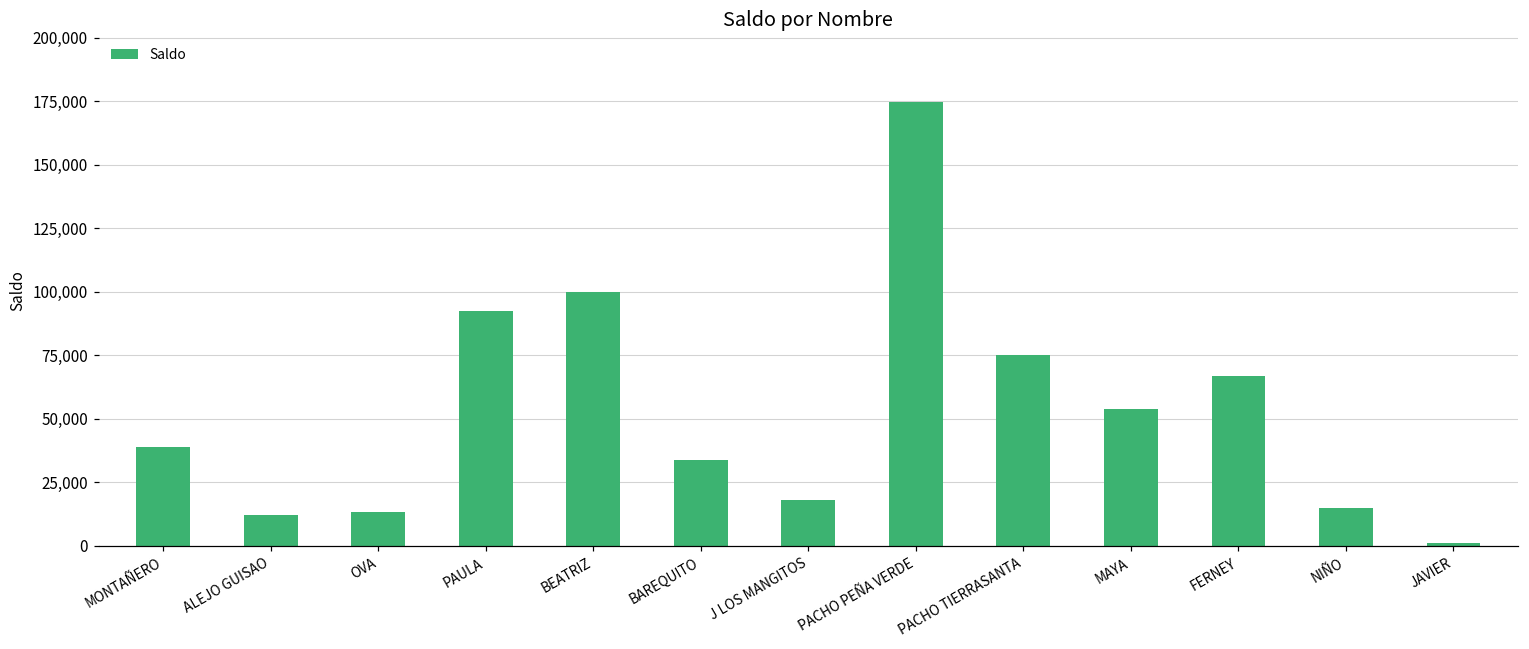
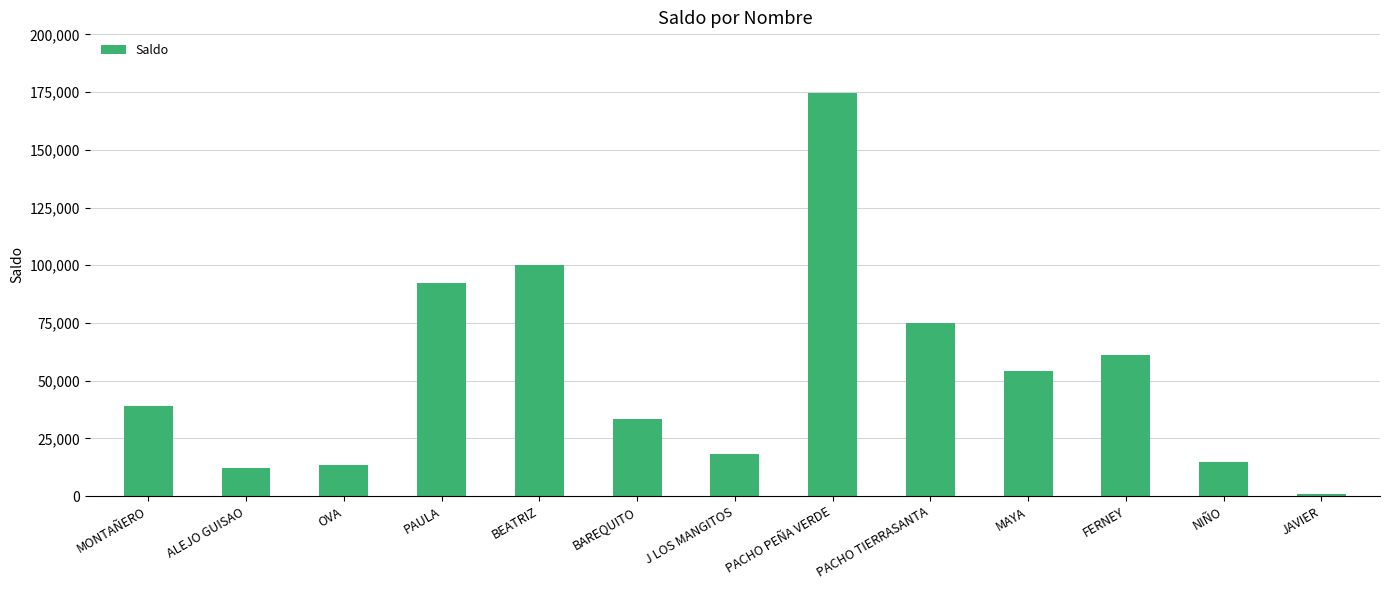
  {
    "MONTAÑERO": "39,000",
    "ALEJO GUISAO": "12,000",
    "OVA": "13,000",
    "PAULA": "92,000",
    "BEATRIZ": "100,000",
    "BAREQUITO": "34,000",
    "J LOS MANGITOS": "18,000",
    "PACHO PEÑA VERDE": "175,000",
    "PACHO TIERRASANTA": "75,000",
    "MAYA": "54,000",
-   "FERNEY": "67,000",
+   "FERNEY": "61,000",
    "NIÑO": "15,000"
  }
